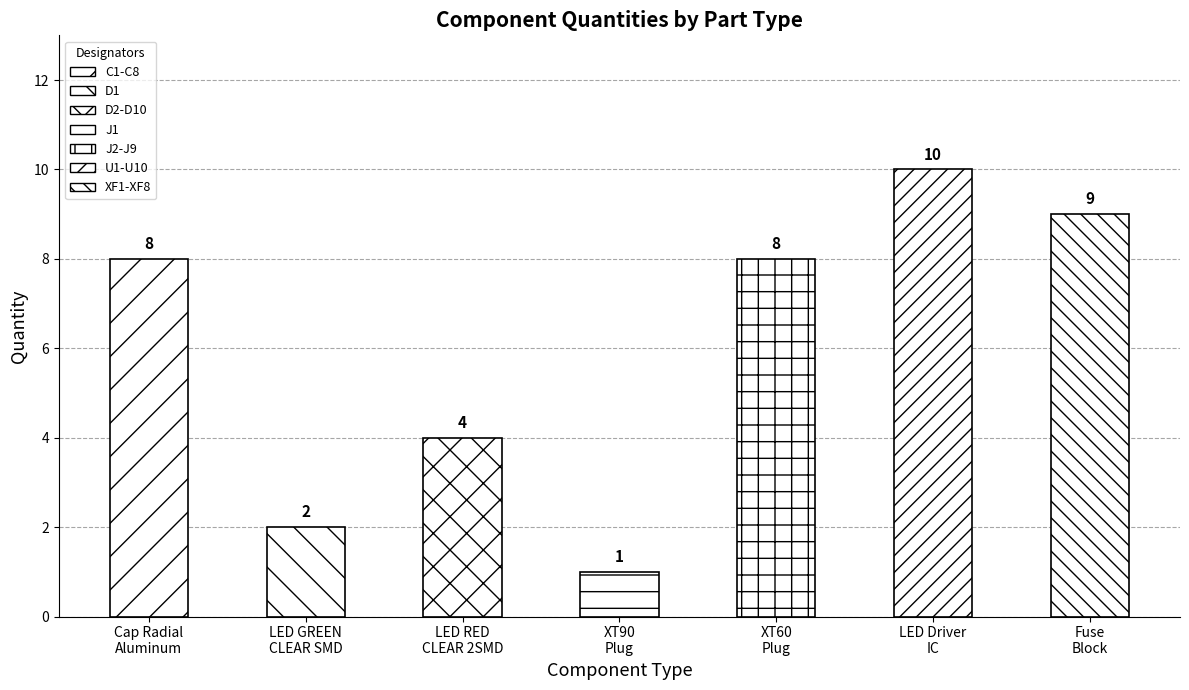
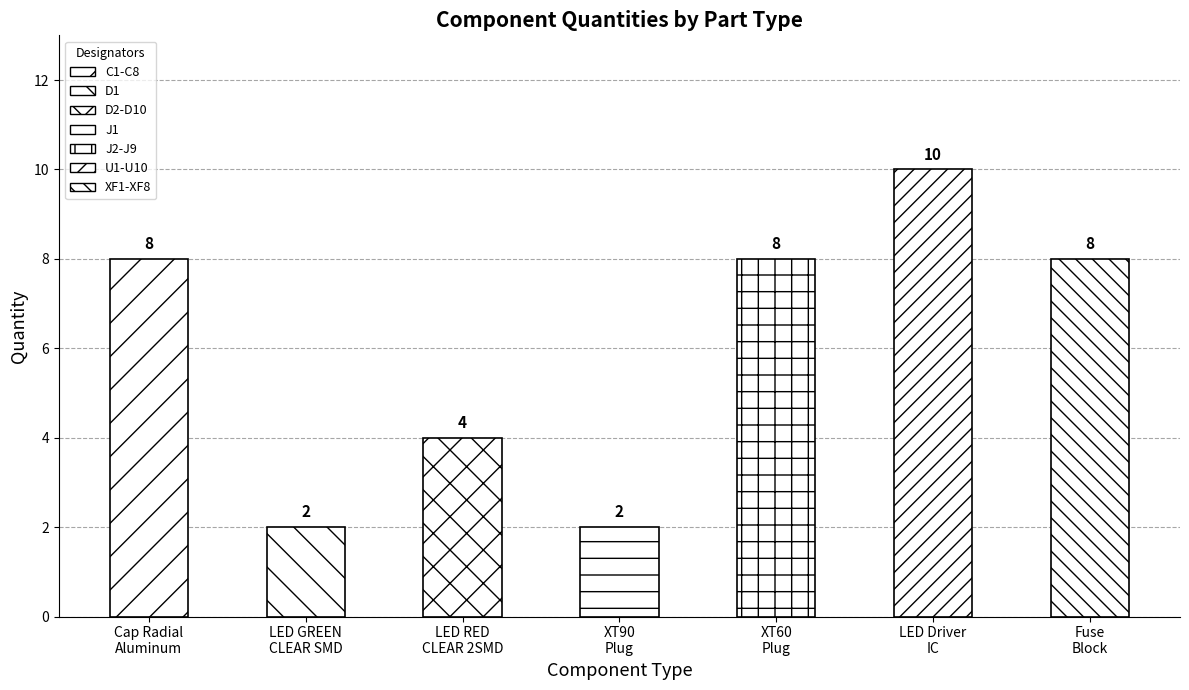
  {
    "Cap Radial Aluminum": 8,
    "LED GREEN CLEAR SMD": 2,
    "LED RED CLEAR 2SMD": 4,
-   "XT90 Plug": 1,
+   "XT90 Plug": 2,
    "XT60 Plug": 8,
    "LED Driver IC": 10,
-   "Fuse Block": 9
+   "Fuse Block": 8
  }
